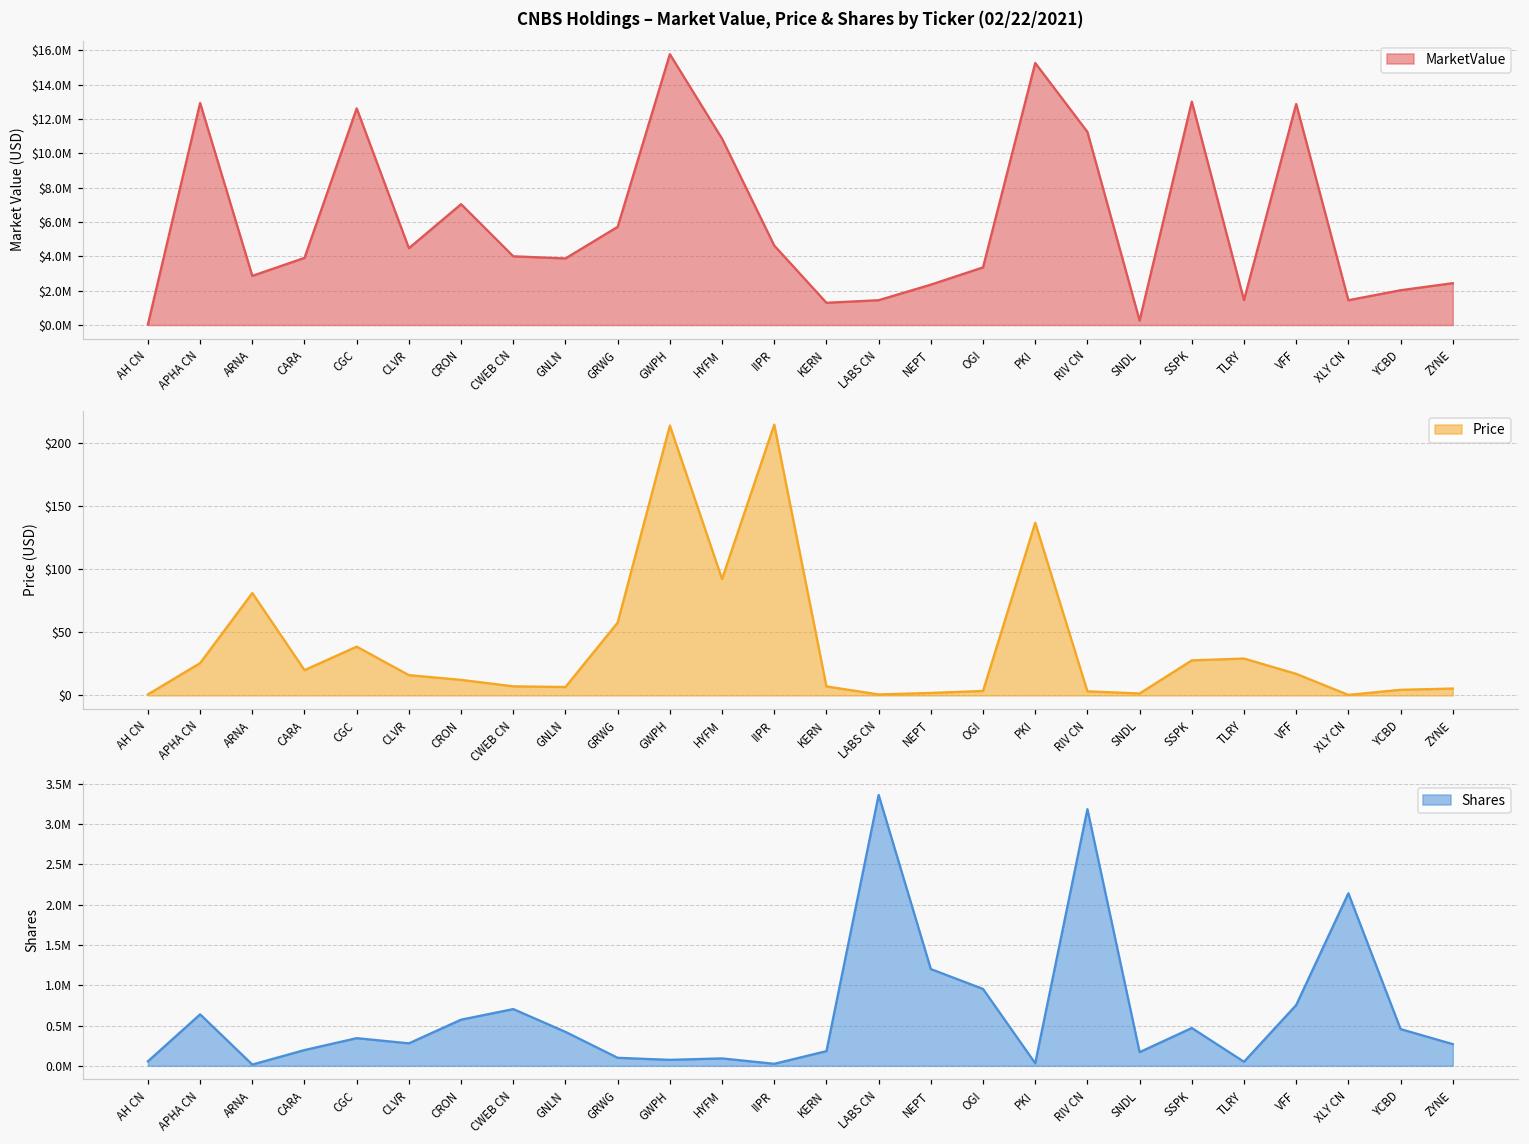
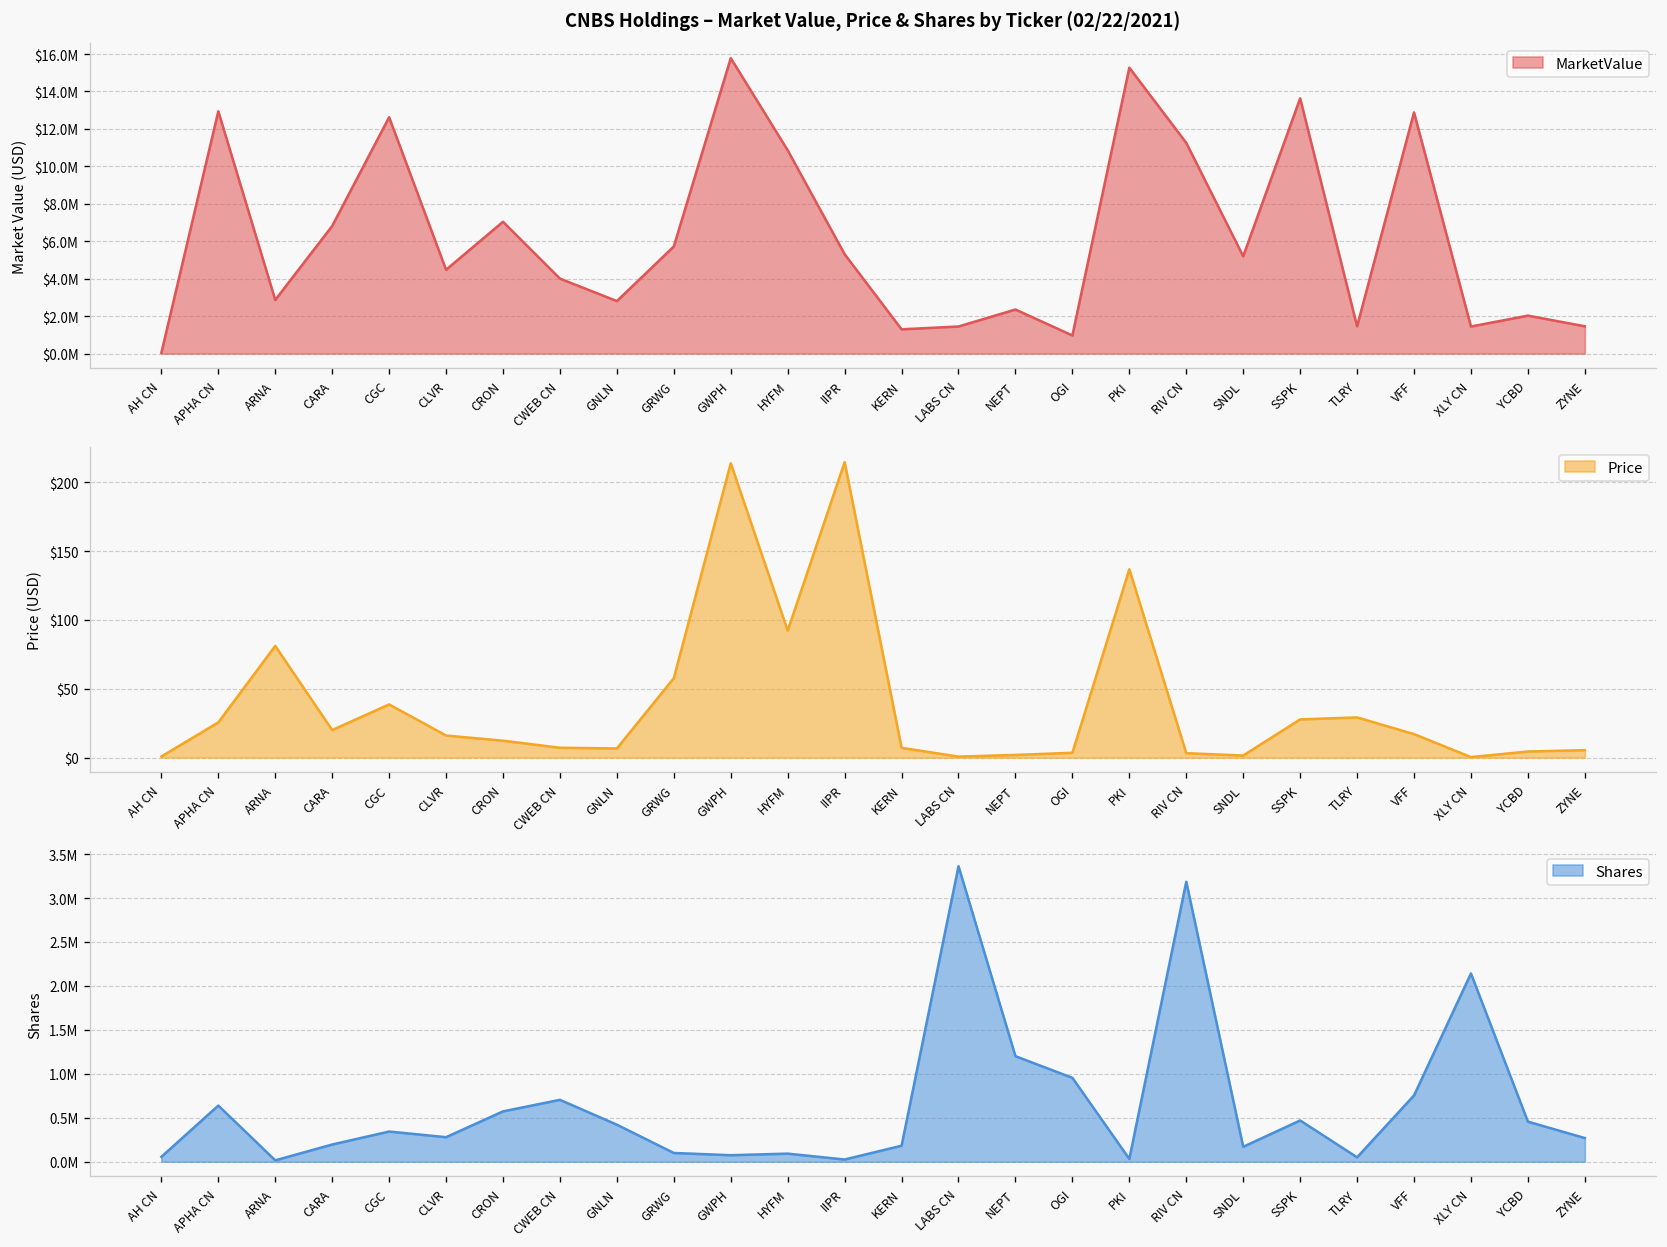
  {
    "CNBS Holdings – Market Value, Price & Shares by Ticker (02/22/2021)": {
      "AH CN": "$0",
      "APHA CN": "$12900000",
      "ARNA": "$2900000",
-     "CARA": "$3900000",
+     "CARA": "$6800000",
      "CGC": "$12600000",
      "CLVR": "$4500000",
      "CRON": "$7000000",
      "CWEB CN": "$4000000",
-     "GNLN": "$3900000",
+     "GNLN": "$2800000",
      "GRWG": "$5700000",
      "GWPH": "$15800000",
      "HYFM": "$10900000",
-     "IIPR": "$4600000",
+     "IIPR": "$5300000",
      "KERN": "$1300000",
      "LABS CN": "$1400000",
      "NEPT": "$2400000",
-     "OGI": "$3400000",
+     "OGI": "$1000000",
      "PKI": "$15300000",
      "RIV CN": "$11300000",
-     "SNDL": "$300000",
-     "SSPK": "$13000000",
+     "SNDL": "$5200000",
+     "SSPK": "$13600000",
      "TLRY": "$1500000",
      "VFF": "$12900000",
      "XLY CN": "$1400000",
      "YCBD": "$2000000",
-     "ZYNE": "$2400000"
+     "ZYNE": "$1500000"
    }
  }
